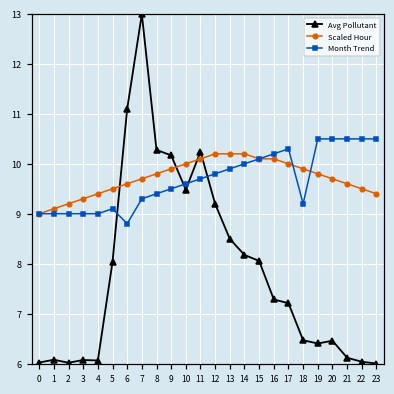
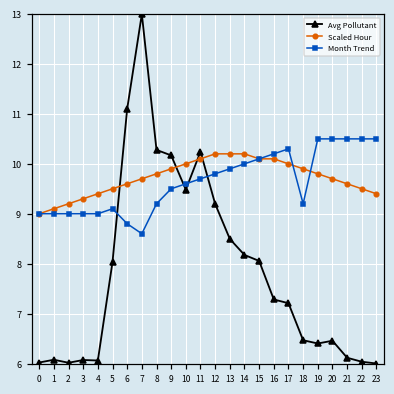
  {
    "Avg Pollutant": {
      "0": 6.0,
      "1": 6.1,
      "2": 6.0,
      "3": 6.1,
      "4": 6.1,
      "5": 8.0,
      "6": 11.1,
      "7": 13.0,
      "8": 10.3,
      "9": 10.2,
      "10": 9.5,
      "11": 10.2,
      "12": 9.2,
      "13": 8.5,
      "14": 8.2,
      "15": 8.1,
      "16": 7.3,
      "17": 7.2,
      "18": 6.5,
      "19": 6.4,
      "20": 6.5,
      "21": 6.1,
      "22": 6.0,
      "23": 6.0
    },
    "Scaled Hour": {
      "1": 9.1,
      "2": 9.2,
      "3": 9.3,
      "4": 9.4,
      "5": 9.5,
      "6": 9.6,
      "7": 9.7,
      "8": 9.8,
      "9": 9.9,
      "10": 10.0,
      "11": 10.1,
      "12": 10.2,
      "13": 10.2,
      "14": 10.2,
      "16": 10.1,
      "17": 10.0,
      "18": 9.9,
      "19": 9.8,
      "20": 9.7,
      "21": 9.6,
      "22": 9.5,
      "23": 9.4
    },
    "Month Trend": {
      "1": 9.0,
      "2": 9.0,
      "3": 9.0,
      "4": 9.0,
      "5": 9.1,
      "6": 8.8,
-     "7": 9.3,
-     "8": 9.4,
+     "7": 8.6,
+     "8": 9.2,
      "9": 9.5,
      "10": 9.6,
      "11": 9.7,
      "12": 9.8,
      "13": 9.9,
      "14": 10.0,
      "16": 10.2,
      "17": 10.3,
      "18": 9.2,
      "19": 10.5,
      "20": 10.5,
      "21": 10.5,
      "22": 10.5,
      "23": 10.5
    }
  }
